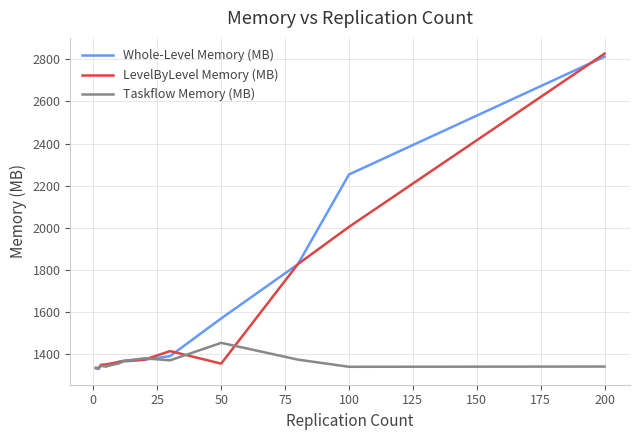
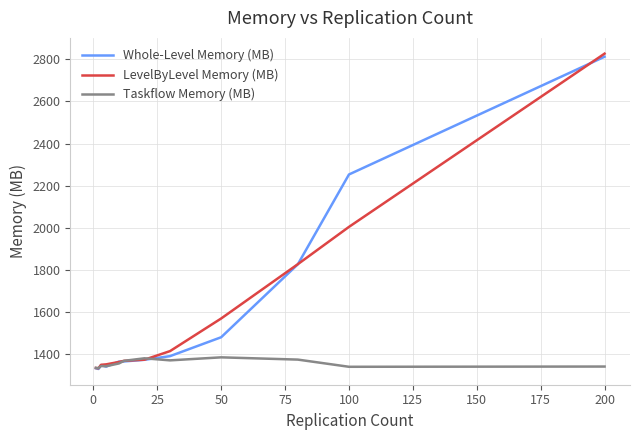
  {
    "Whole-Level Memory (MB)": {
-     "50": 1570,
+     "50": 1480,
      "100": 2250,
      "200": 2810
    },
    "LevelByLevel Memory (MB)": {
-     "50": 1360,
+     "50": 1570,
      "100": 2000,
      "200": 2830
    },
    "Taskflow Memory (MB)": {
-     "50": 1450,
+     "50": 1390,
      "100": 1340,
      "200": 1340
    }
  }
